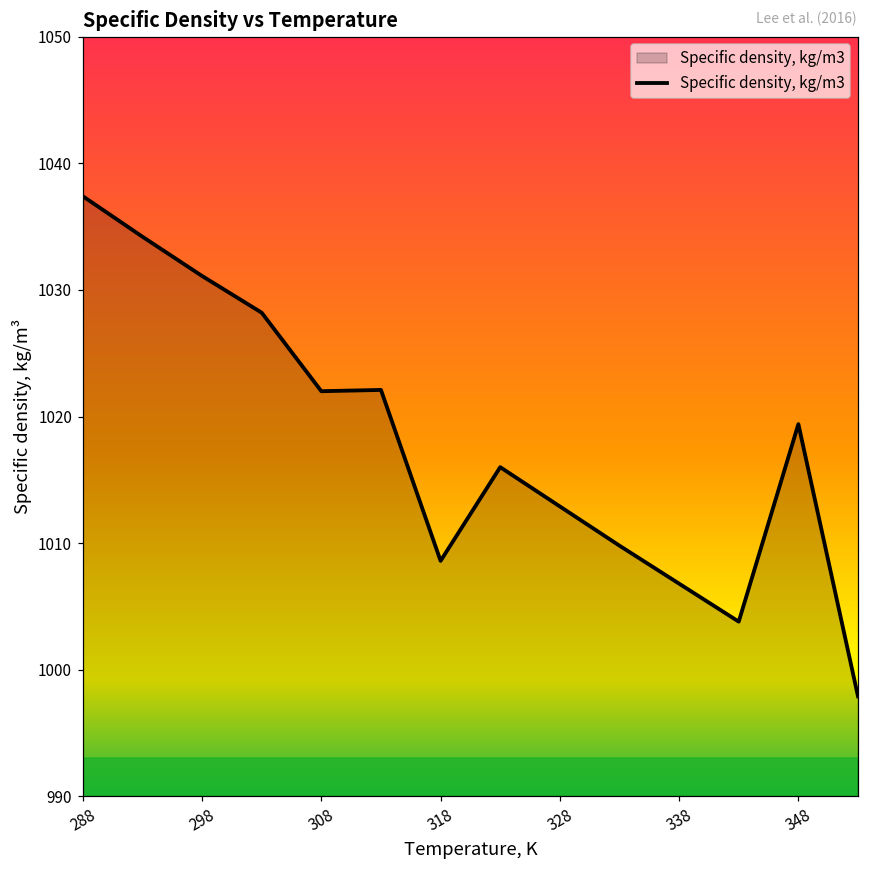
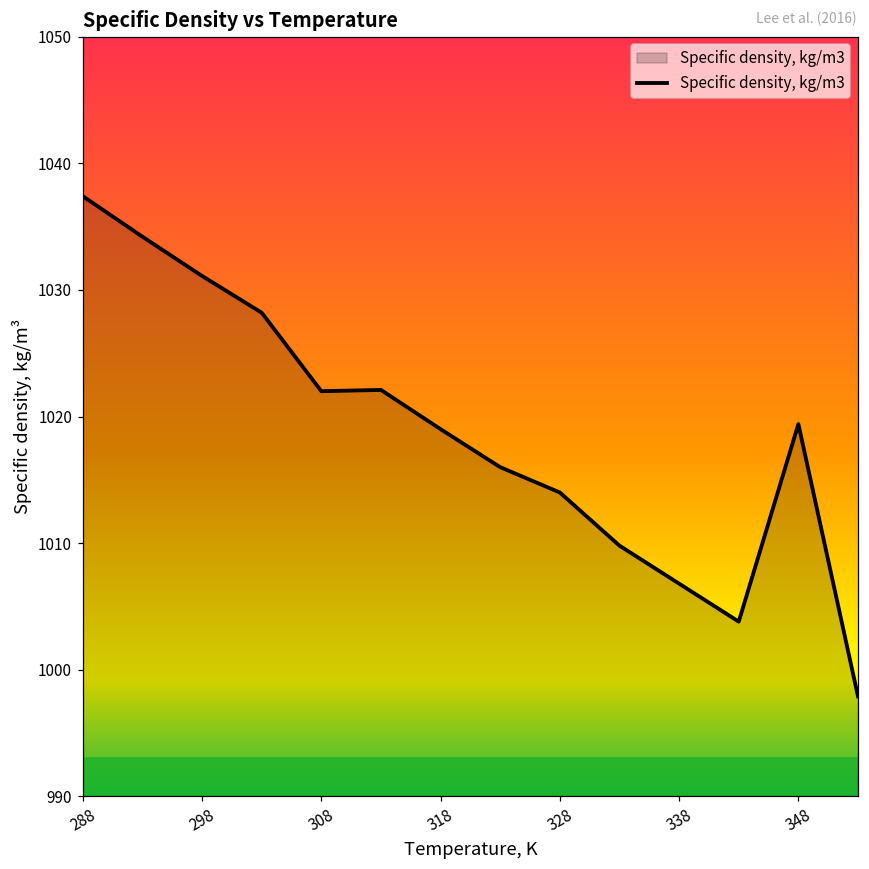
  {
    "288": 1037.4,
    "298": 1031.1,
    "308": 1022.0,
-   "318": 1008.6,
-   "328": 1012.9,
+   "318": 1019.0,
+   "328": 1014.0,
    "338": 1006.8,
    "348": 1019.4
  }
